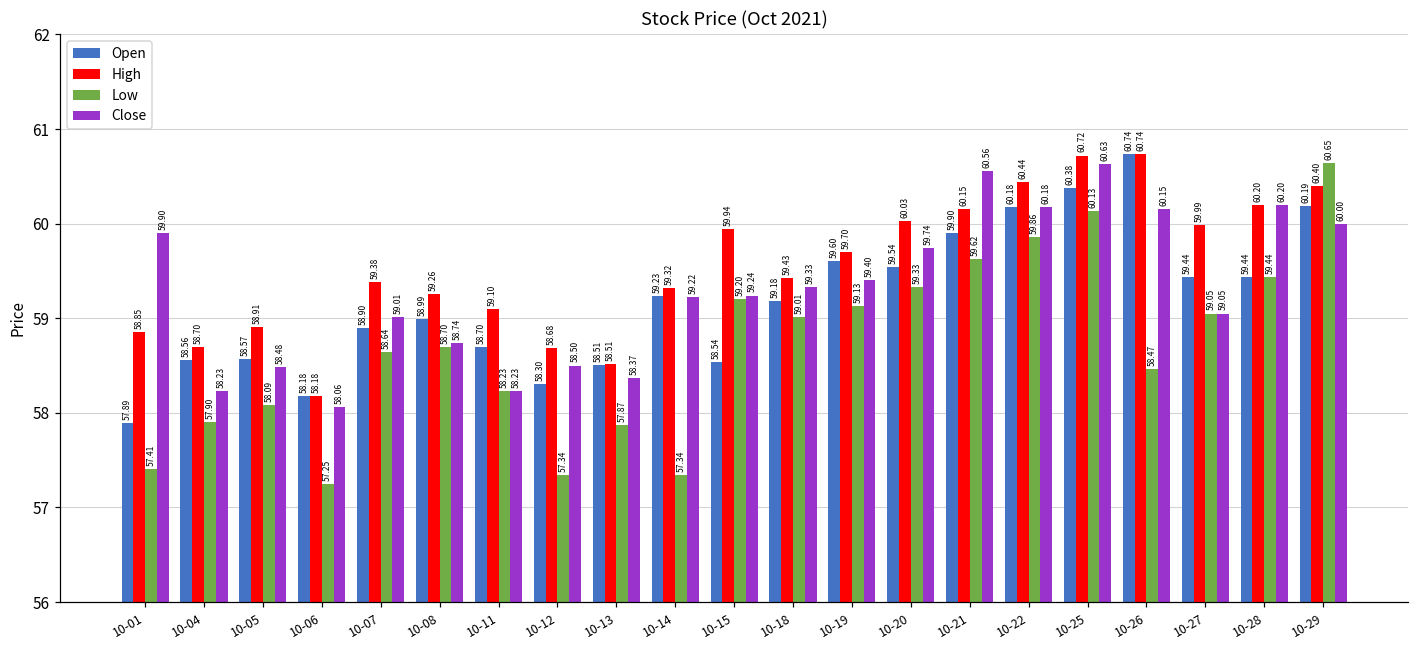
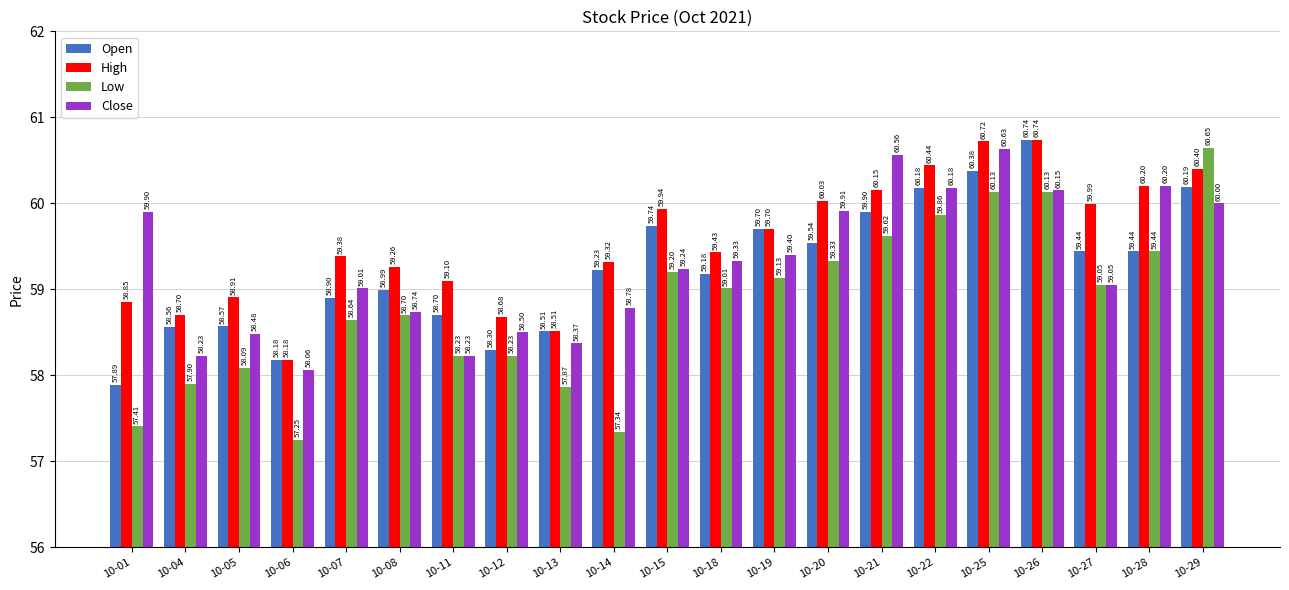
  {
    "Open": {
      "10-01": 57.89,
      "10-04": 58.56,
      "10-05": 58.57,
      "10-06": 58.18,
      "10-07": 58.90,
      "10-08": 58.99,
      "10-11": 58.70,
      "10-12": 58.30,
      "10-13": 58.51,
      "10-14": 59.23,
-     "10-15": 58.54,
+     "10-15": 59.74,
      "10-18": 59.18,
-     "10-19": 59.60,
+     "10-19": 59.70,
      "10-20": 59.54,
      "10-21": 59.90,
      "10-22": 60.18,
      "10-25": 60.38,
      "10-26": 60.74,
      "10-27": 59.44,
      "10-28": 59.44,
      "10-29": 60.19
    },
    "High": {
      "10-01": 58.85,
      "10-04": 58.70,
      "10-05": 58.91,
      "10-06": 58.18,
      "10-07": 59.38,
      "10-08": 59.26,
      "10-11": 59.10,
      "10-12": 58.68,
      "10-13": 58.51,
      "10-14": 59.32,
      "10-15": 59.94,
      "10-18": 59.43,
      "10-19": 59.70,
      "10-20": 60.03,
      "10-21": 60.15,
      "10-22": 60.44,
      "10-25": 60.72,
      "10-26": 60.74,
      "10-27": 59.99,
      "10-28": 60.20,
      "10-29": 60.40
    },
    "Low": {
      "10-01": 57.41,
      "10-04": 57.90,
      "10-05": 58.09,
      "10-06": 57.25,
      "10-07": 58.64,
      "10-08": 58.70,
      "10-11": 58.23,
-     "10-12": 57.34,
+     "10-12": 58.23,
      "10-13": 57.87,
      "10-14": 57.34,
      "10-15": 59.20,
      "10-18": 59.01,
      "10-19": 59.13,
      "10-20": 59.33,
      "10-21": 59.62,
      "10-22": 59.86,
      "10-25": 60.13,
-     "10-26": 58.47,
+     "10-26": 60.13,
      "10-27": 59.05,
      "10-28": 59.44,
      "10-29": 60.65
    },
    "Close": {
      "10-01": 59.90,
      "10-04": 58.23,
      "10-05": 58.48,
      "10-06": 58.06,
      "10-07": 59.01,
      "10-08": 58.74,
      "10-11": 58.23,
      "10-12": 58.50,
      "10-13": 58.37,
-     "10-14": 59.22,
+     "10-14": 58.78,
      "10-15": 59.24,
      "10-18": 59.33,
      "10-19": 59.40,
-     "10-20": 59.74,
+     "10-20": 59.91,
      "10-21": 60.56,
      "10-22": 60.18,
      "10-25": 60.63,
      "10-26": 60.15,
      "10-27": 59.05,
      "10-28": 60.20,
      "10-29": 60.00
    }
  }
